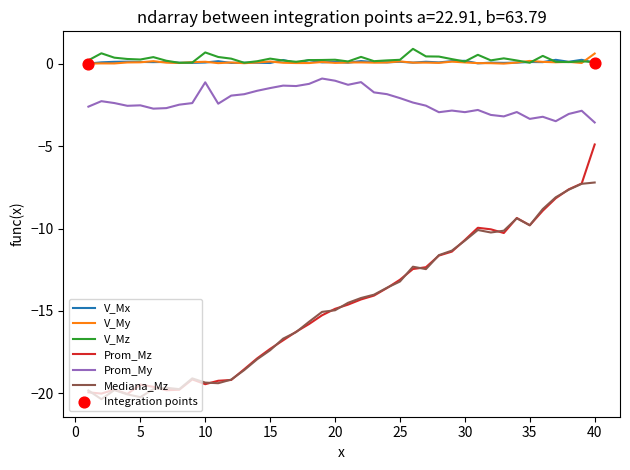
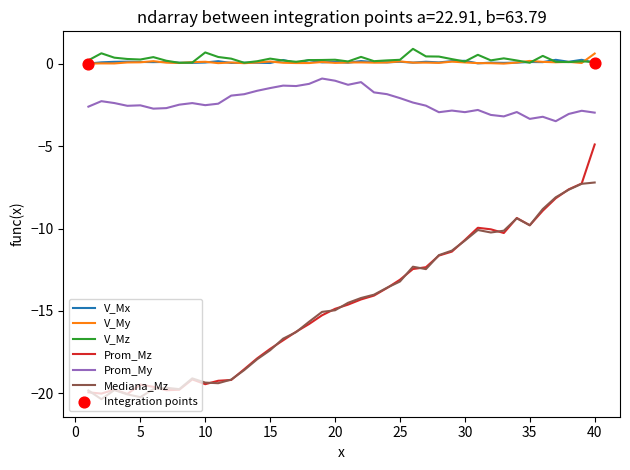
  {
    "V_My": {
      "40": 0.6
    },
    "V_Mz": {
      "10": 0.7,
      "15": 0.3
    },
    "Prom_Mz": {
      "40": -4.9
    },
    "Prom_My": {
      "5": -2.5,
-     "10": -1.1,
+     "10": -2.5,
      "15": -1.5,
      "20": -1.0,
      "25": -2.1,
      "30": -2.9,
      "35": -3.3,
-     "40": -3.6
+     "40": -3.0
    },
    "Mediana_Mz": {
      "40": -7.2
    }
  }
